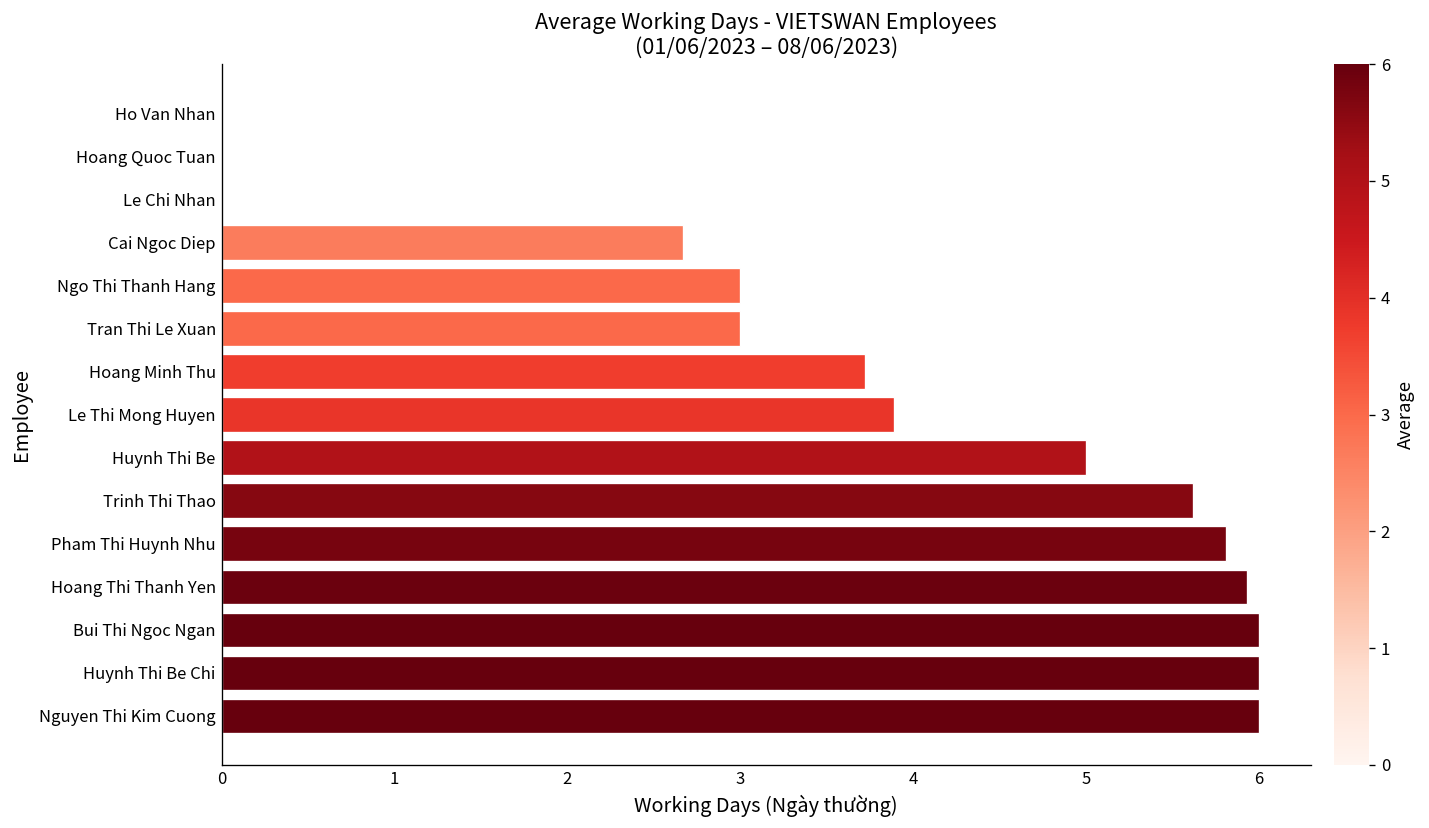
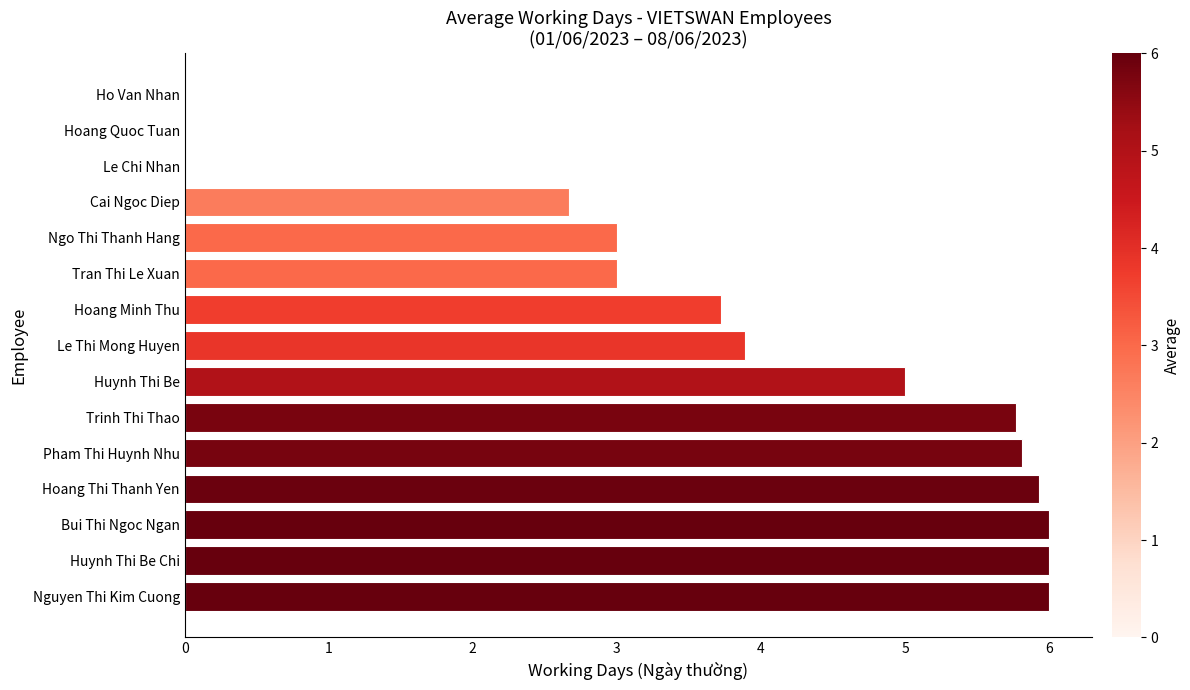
  {
    "Ho Van Nhan": 0.00,
    "Hoang Quoc Tuan": 0.00,
    "Le Chi Nhan": 0.00,
    "Cai Ngoc Diep": 2.67,
    "Ngo Thi Thanh Hang": 3.00,
    "Tran Thi Le Xuan": 3.00,
    "Hoang Minh Thu": 3.72,
    "Le Thi Mong Huyen": 3.89,
    "Huynh Thi Be": 5.00,
-   "Trinh Thi Thao": 5.62,
+   "Trinh Thi Thao": 5.77,
    "Pham Thi Huynh Nhu": 5.81,
    "Hoang Thi Thanh Yen": 5.93,
    "Bui Thi Ngoc Ngan": 6.00,
    "Huynh Thi Be Chi": 6.00,
    "Nguyen Thi Kim Cuong": 6.00
  }
